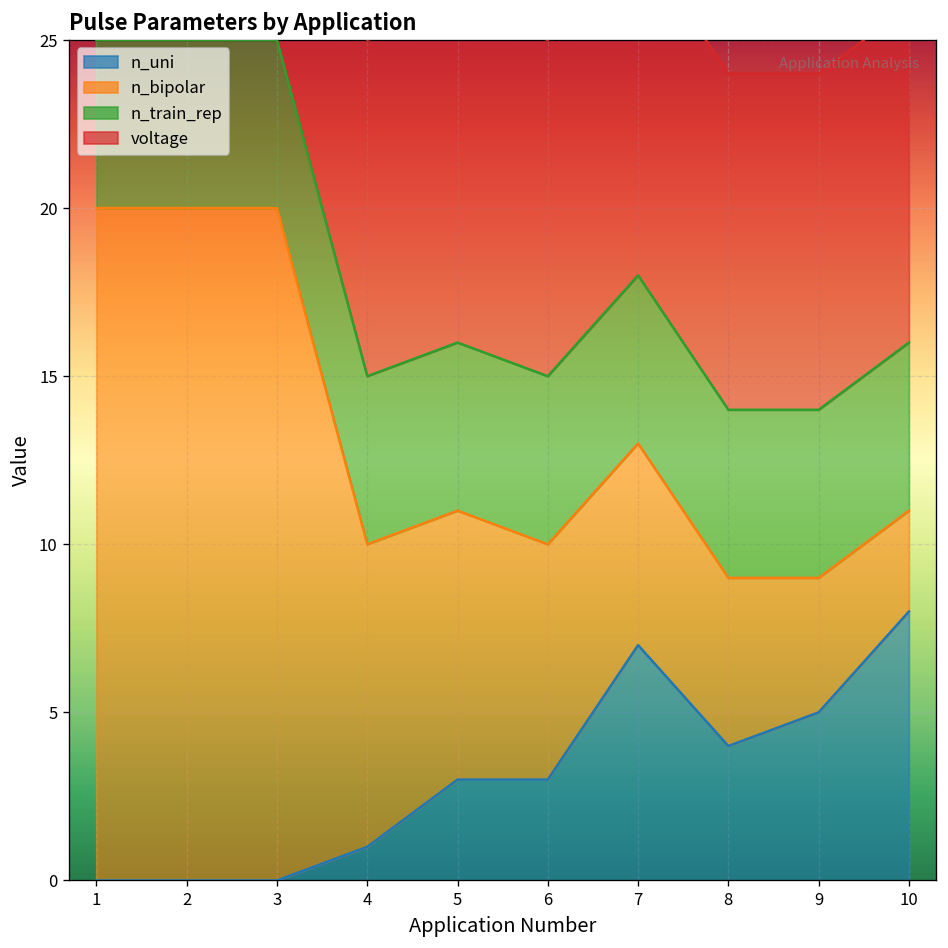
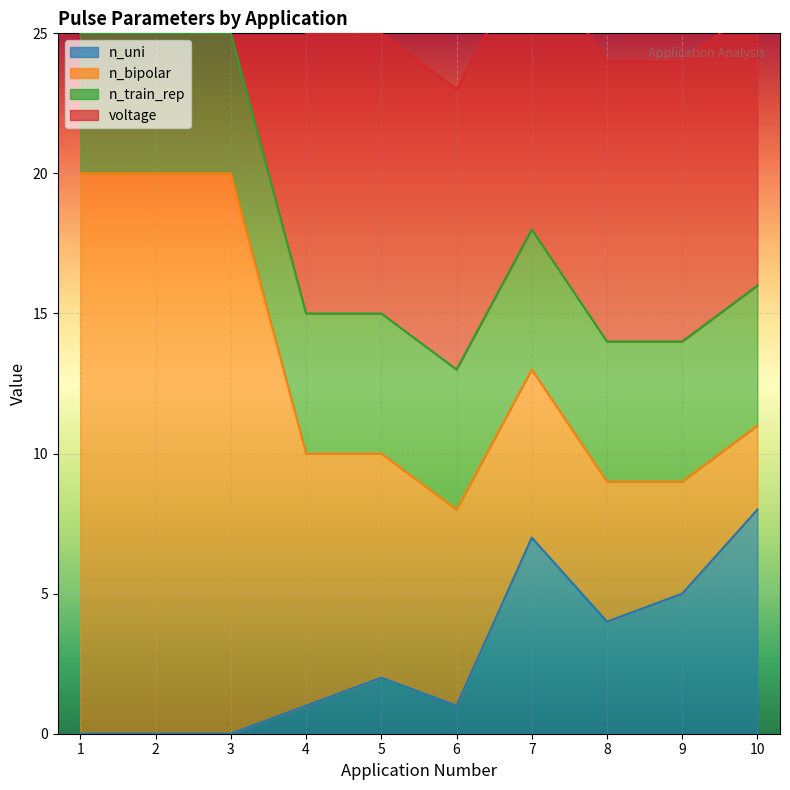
  {
    "n_uni": {
      "1": 0,
      "2": 0,
      "3": 0,
      "4": 1,
-     "5": 3,
-     "6": 3,
+     "5": 2,
+     "6": 1,
      "7": 7,
      "8": 4,
      "9": 5,
      "10": 8
    },
    "n_bipolar": {
      "1": 20,
      "2": 20,
      "3": 20,
      "4": 9,
      "5": 8,
      "6": 7,
      "7": 6,
      "8": 5,
      "9": 4,
      "10": 3
    },
    "n_train_rep": {
      "1": 5,
      "2": 5,
      "3": 5,
      "4": 5,
      "5": 5,
      "6": 5,
      "7": 5,
      "8": 5,
      "9": 5,
      "10": 5
    },
    "voltage": {
      "4": 10,
      "6": 10,
      "8": 10,
      "9": 10
    }
  }
